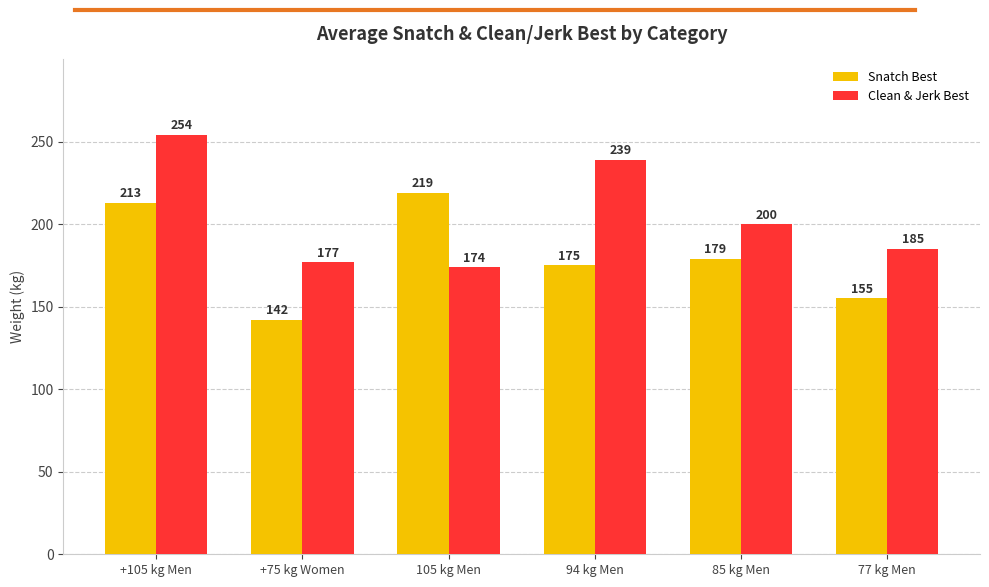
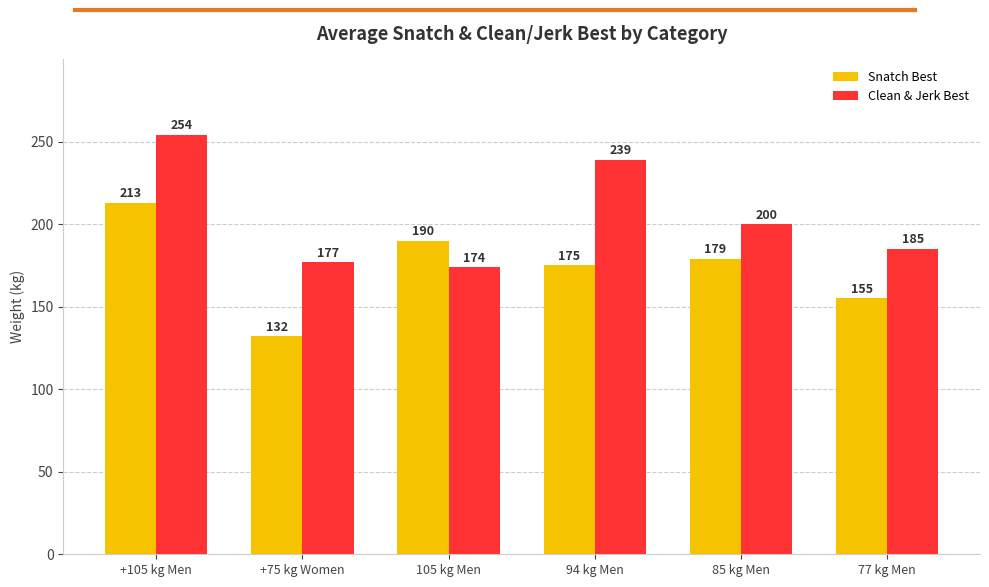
  {
    "Snatch Best": {
      "+105 kg Men": 213,
-     "+75 kg Women": 142,
-     "105 kg Men": 219,
+     "+75 kg Women": 132,
+     "105 kg Men": 190,
      "94 kg Men": 175,
      "85 kg Men": 179,
      "77 kg Men": 155
    },
    "Clean & Jerk Best": {
      "+105 kg Men": 254,
      "+75 kg Women": 177,
      "105 kg Men": 174,
      "94 kg Men": 239,
      "85 kg Men": 200,
      "77 kg Men": 185
    }
  }
